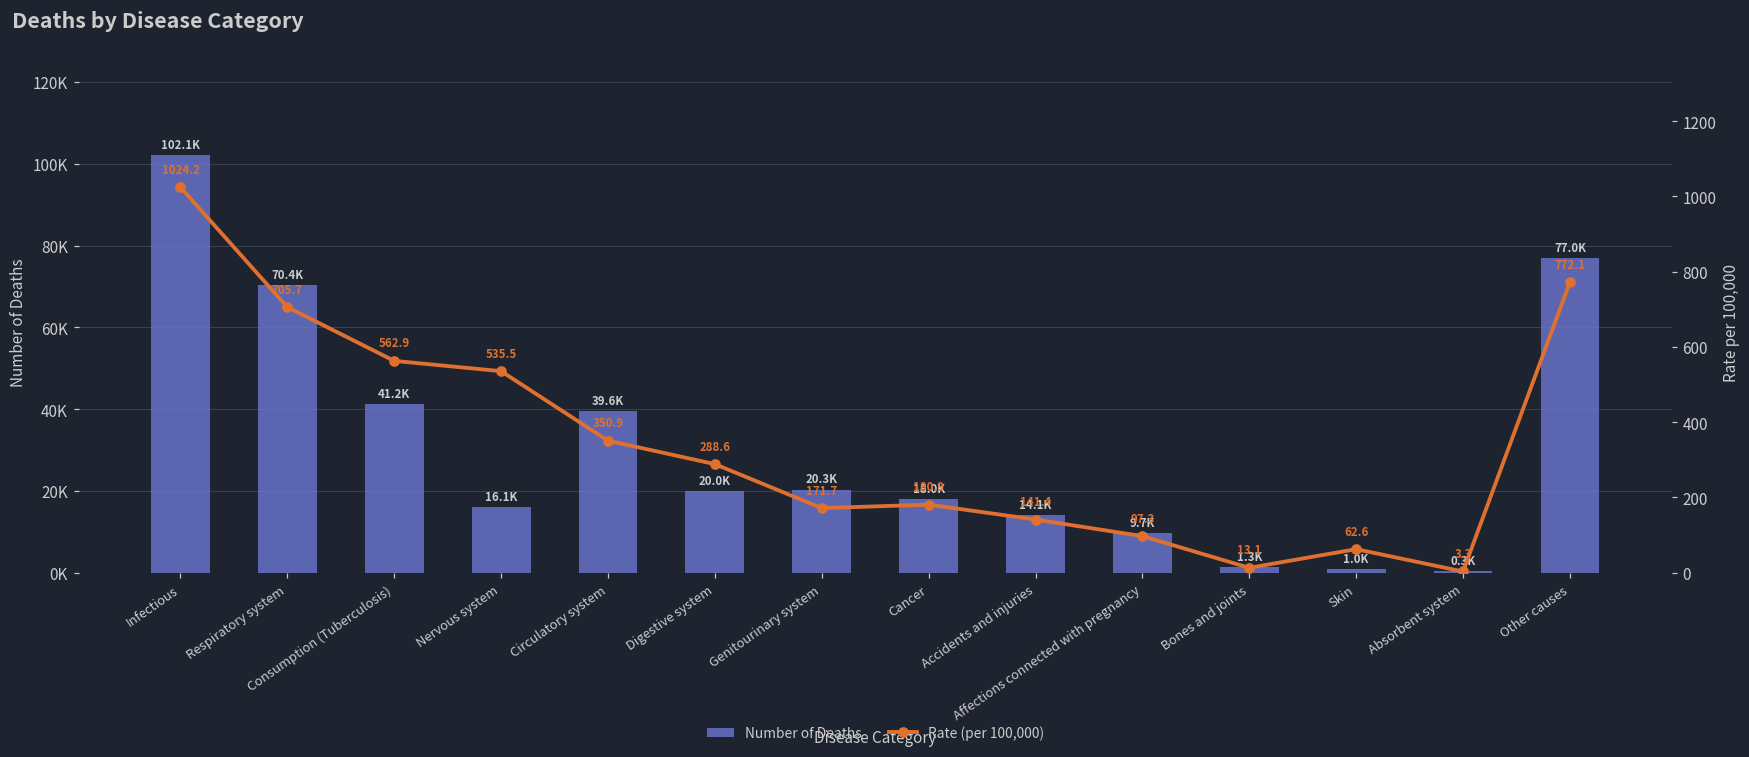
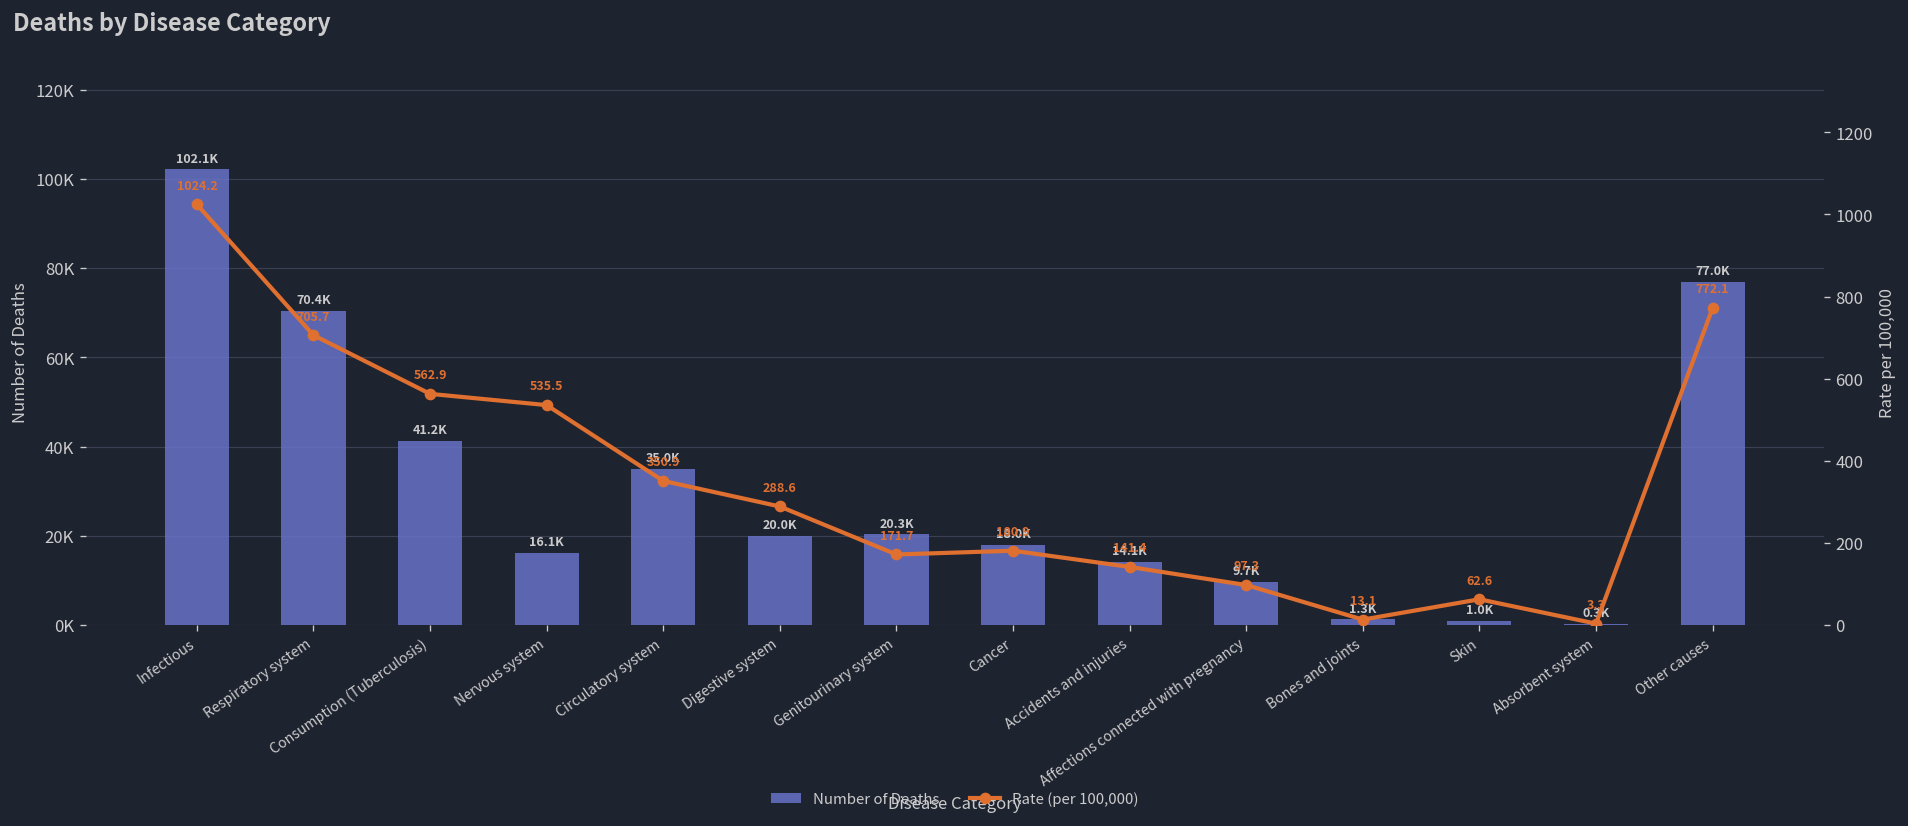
  {
    "Number of Deaths": {
      "Infectious": "102.1K",
      "Respiratory system": "70.4K",
      "Consumption (Tuberculosis)": "41.2K",
      "Nervous system": "16.1K",
-     "Circulatory system": "39.6K",
+     "Circulatory system": "35.0K",
      "Digestive system": "20.0K",
      "Genitourinary system": "20.3K",
      "Skin": "1.0K",
      "Other causes": "77.0K"
    },
    "Rate (per 100,000)": {
      "Infectious": "1024.2",
      "Respiratory system": "705.7",
      "Consumption (Tuberculosis)": "562.9",
      "Nervous system": "535.5",
      "Digestive system": "288.6",
      "Genitourinary system": "171.7",
      "Skin": "62.6",
      "Other causes": "772.1"
    }
  }
